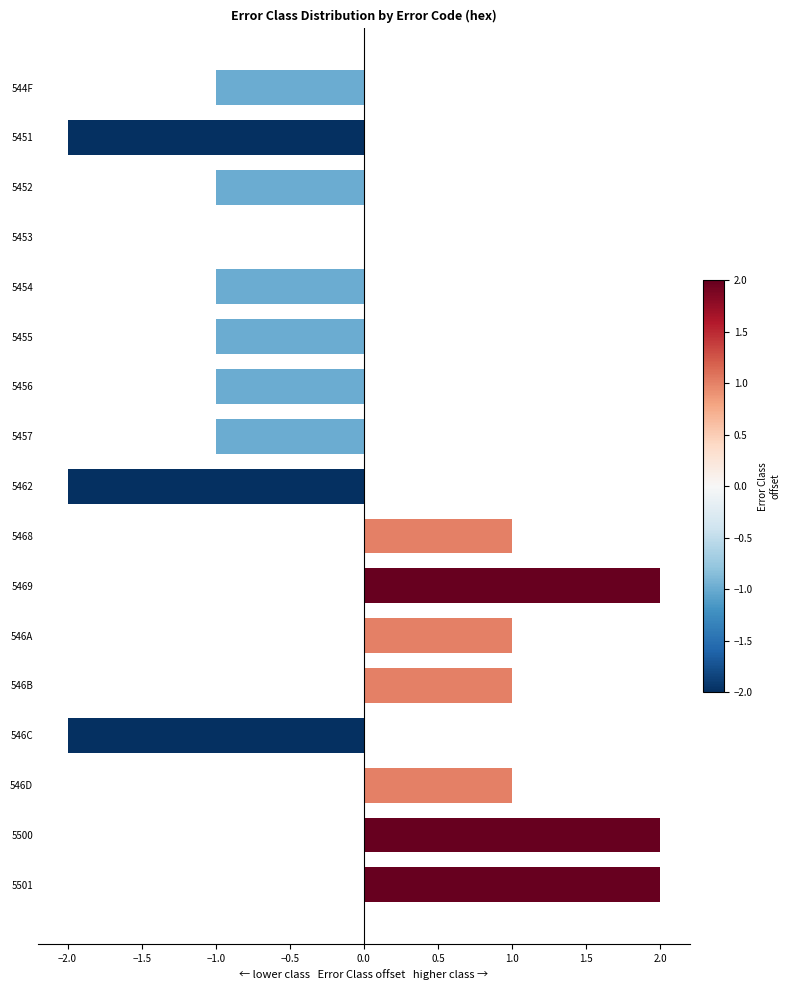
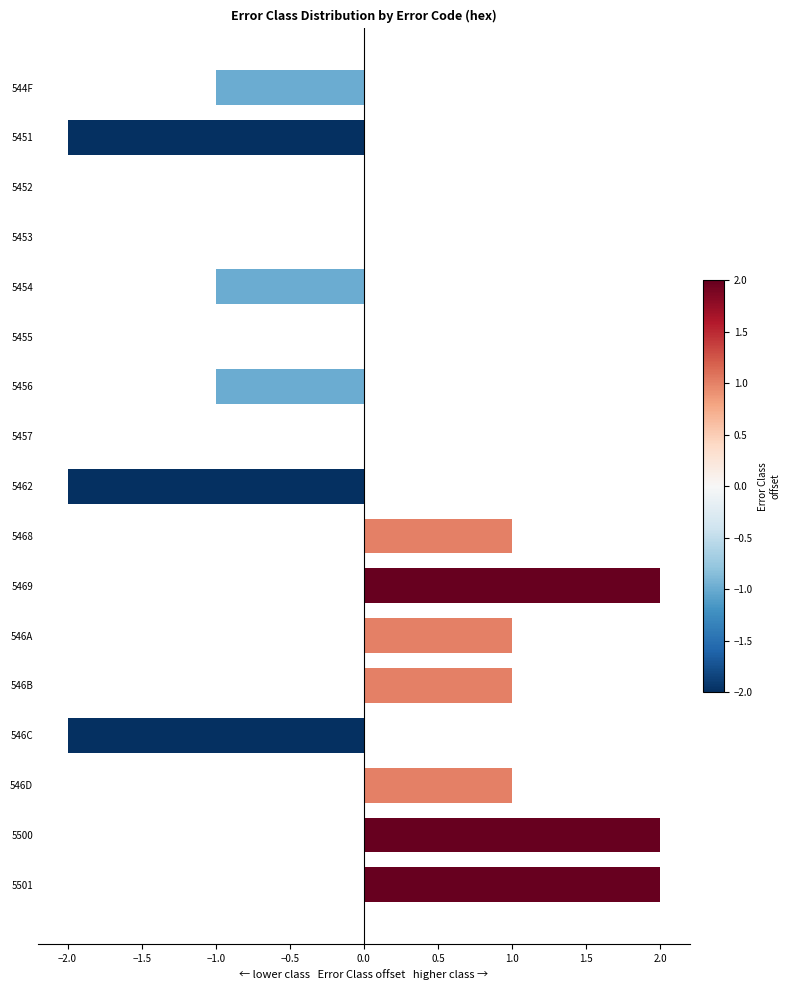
  {
    "544F": -1.00,
    "5451": -2.00,
-   "5452": -1.00,
+   "5452": 0.00,
    "5453": 0.00,
    "5454": -1.00,
-   "5455": -1.00,
+   "5455": 0.00,
    "5456": -1.00,
-   "5457": -1.00,
+   "5457": 0.00,
    "5462": -2.00,
    "5468": 1.00,
    "5469": 2.00,
    "546A": 1.00,
    "546B": 1.00,
    "546C": -2.00,
    "546D": 1.00,
    "5500": 2.00,
    "5501": 2.00
  }
